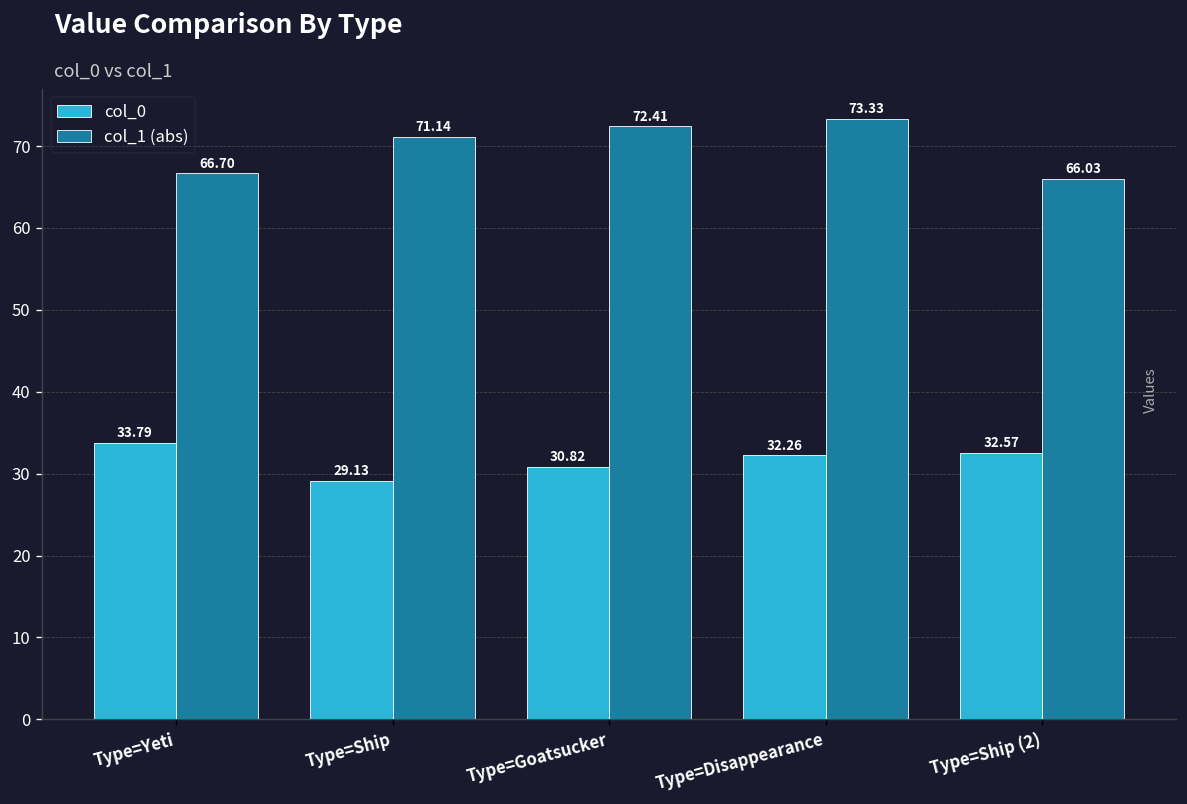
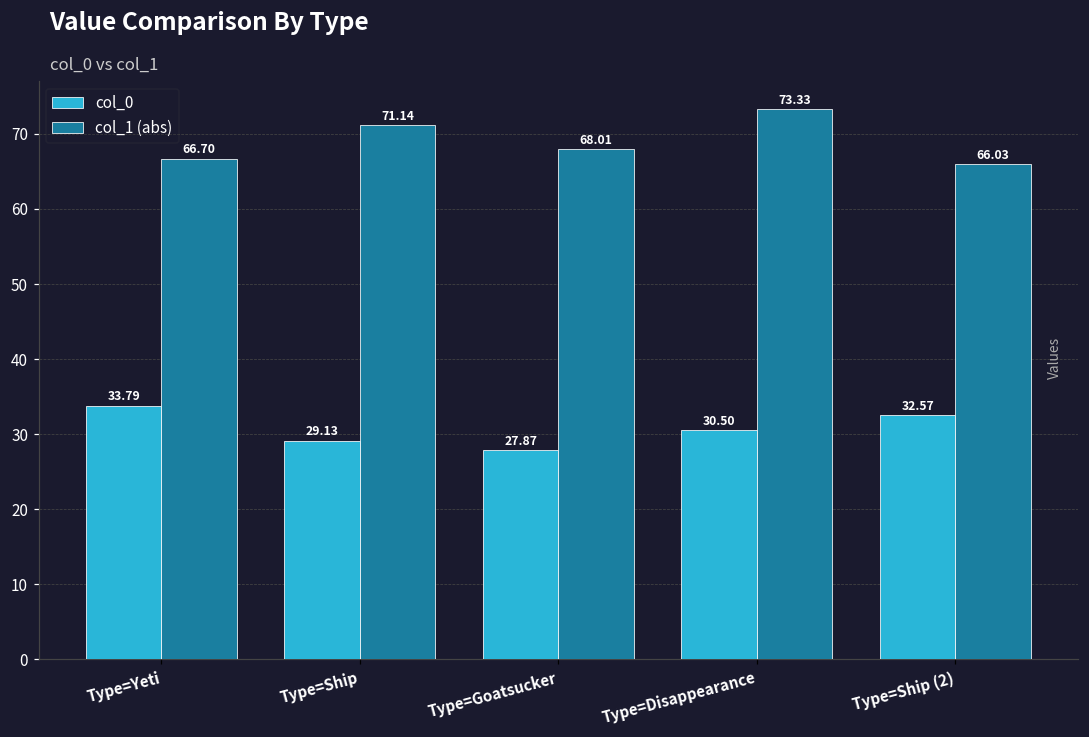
  {
    "col_0": {
      "Type=Yeti": 33.79,
      "Type=Ship": 29.13,
-     "Type=Goatsucker": 30.82,
-     "Type=Disappearance": 32.26,
+     "Type=Goatsucker": 27.87,
+     "Type=Disappearance": 30.50,
      "Type=Ship (2)": 32.57
    },
    "col_1 (abs)": {
      "Type=Yeti": 66.70,
      "Type=Ship": 71.14,
-     "Type=Goatsucker": 72.41,
+     "Type=Goatsucker": 68.01,
      "Type=Disappearance": 73.33,
      "Type=Ship (2)": 66.03
    }
  }
